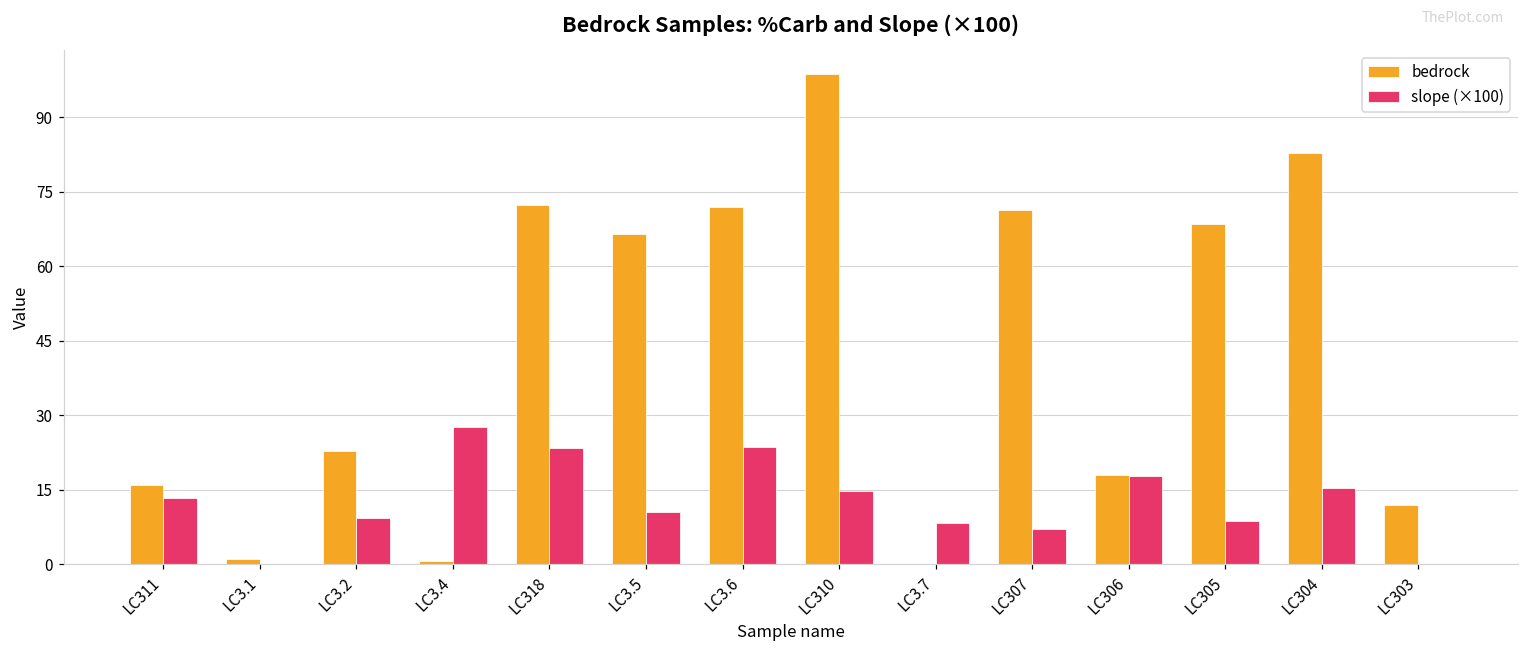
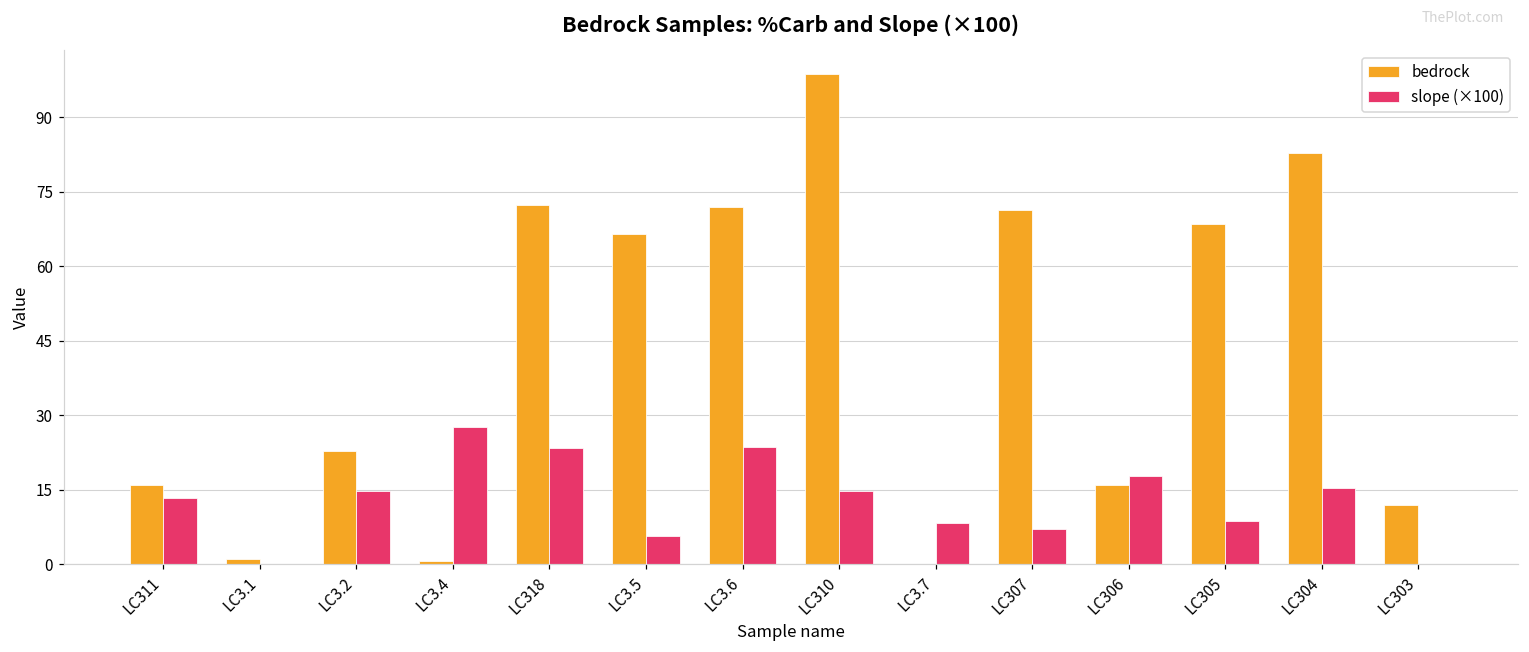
  {
    "bedrock": {
      "LC311": 16,
      "LC3.1": 1,
      "LC3.2": 23,
      "LC3.4": 1,
      "LC318": 72,
      "LC3.5": 66,
      "LC3.6": 72,
      "LC310": 99,
      "LC307": 71,
-     "LC306": 18,
+     "LC306": 16,
      "LC305": 68,
      "LC304": 83,
      "LC303": 12
    },
    "slope (×100)": {
      "LC311": 13,
      "LC3.1": 0,
-     "LC3.2": 9,
+     "LC3.2": 15,
      "LC3.4": 28,
      "LC318": 23,
-     "LC3.5": 10,
+     "LC3.5": 6,
      "LC3.6": 24,
      "LC310": 15,
      "LC3.7": 8,
      "LC307": 7,
      "LC306": 18,
      "LC305": 9,
      "LC304": 15,
      "LC303": 0
    }
  }
